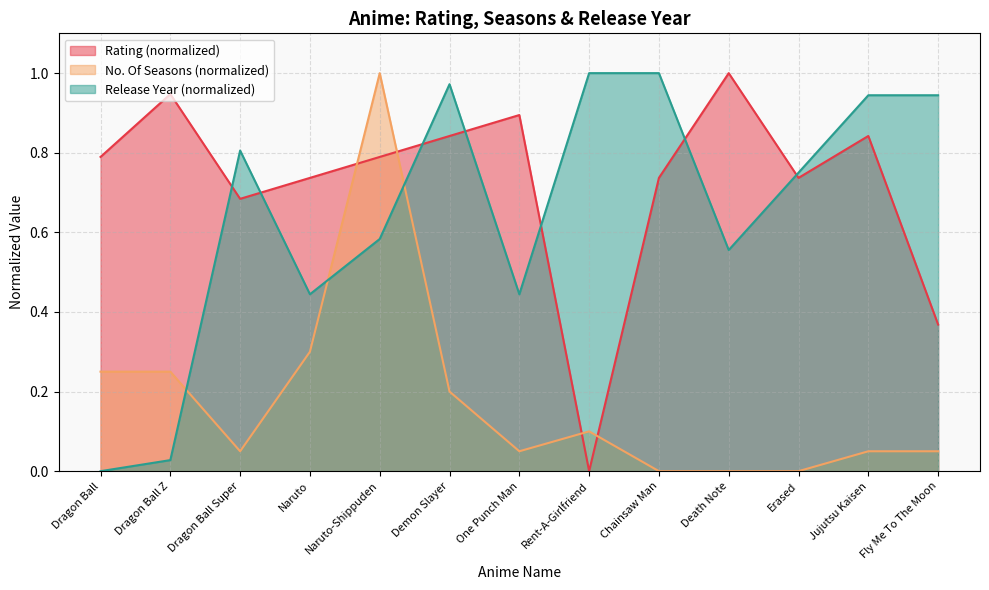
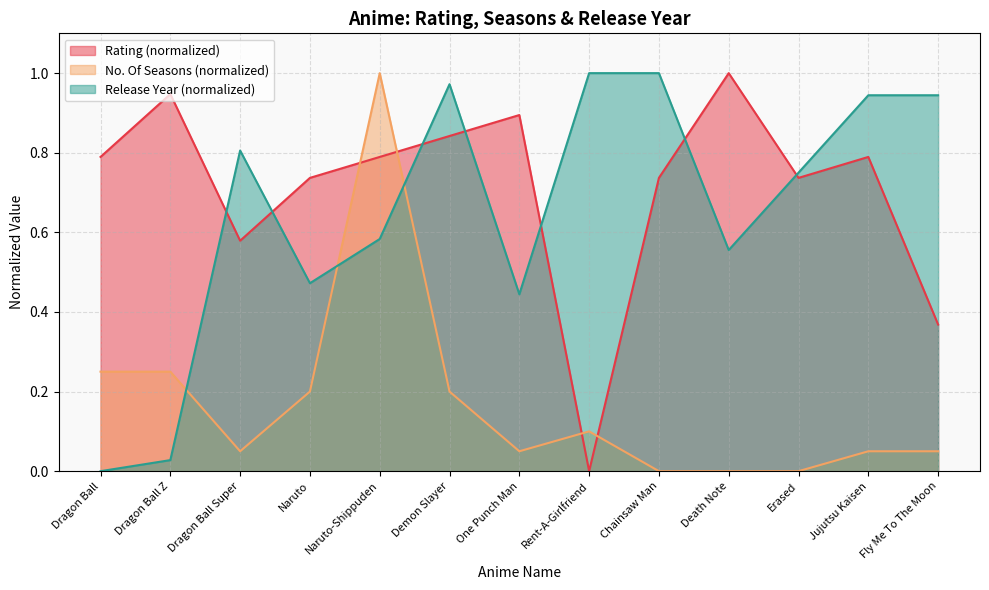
  {
    "Rating (normalized)": {
      "Dragon Ball": 0.79,
-     "Dragon Ball Super": 0.68,
+     "Dragon Ball Super": 0.58,
      "Naruto": 0.74,
      "Naruto-Shippuden": 0.79,
      "Demon Slayer": 0.84,
      "One Punch Man": 0.89,
      "Rent-A-Girlfriend": 0.00,
      "Chainsaw Man": 0.74,
      "Death Note": 1.00,
      "Erased": 0.74,
-     "Jujutsu Kaisen": 0.84,
+     "Jujutsu Kaisen": 0.79,
      "Fly Me To The Moon": 0.37
    },
    "No. Of Seasons (normalized)": {
      "Dragon Ball": 0.25,
      "Dragon Ball Z": 0.25,
      "Dragon Ball Super": 0.05,
-     "Naruto": 0.30,
+     "Naruto": 0.20,
      "Naruto-Shippuden": 1.00,
      "Demon Slayer": 0.20,
      "One Punch Man": 0.05,
      "Rent-A-Girlfriend": 0.10,
      "Chainsaw Man": 0.00,
      "Death Note": 0.00,
      "Erased": 0.00,
      "Jujutsu Kaisen": 0.05,
      "Fly Me To The Moon": 0.05
    },
    "Release Year (normalized)": {
      "Dragon Ball": 0.00,
      "Dragon Ball Z": 0.03,
      "Dragon Ball Super": 0.81,
-     "Naruto": 0.44,
+     "Naruto": 0.47,
      "Naruto-Shippuden": 0.58,
      "Demon Slayer": 0.97,
      "One Punch Man": 0.44,
      "Rent-A-Girlfriend": 1.00,
      "Chainsaw Man": 1.00,
      "Death Note": 0.56,
      "Erased": 0.75,
      "Jujutsu Kaisen": 0.94,
      "Fly Me To The Moon": 0.94
    }
  }
